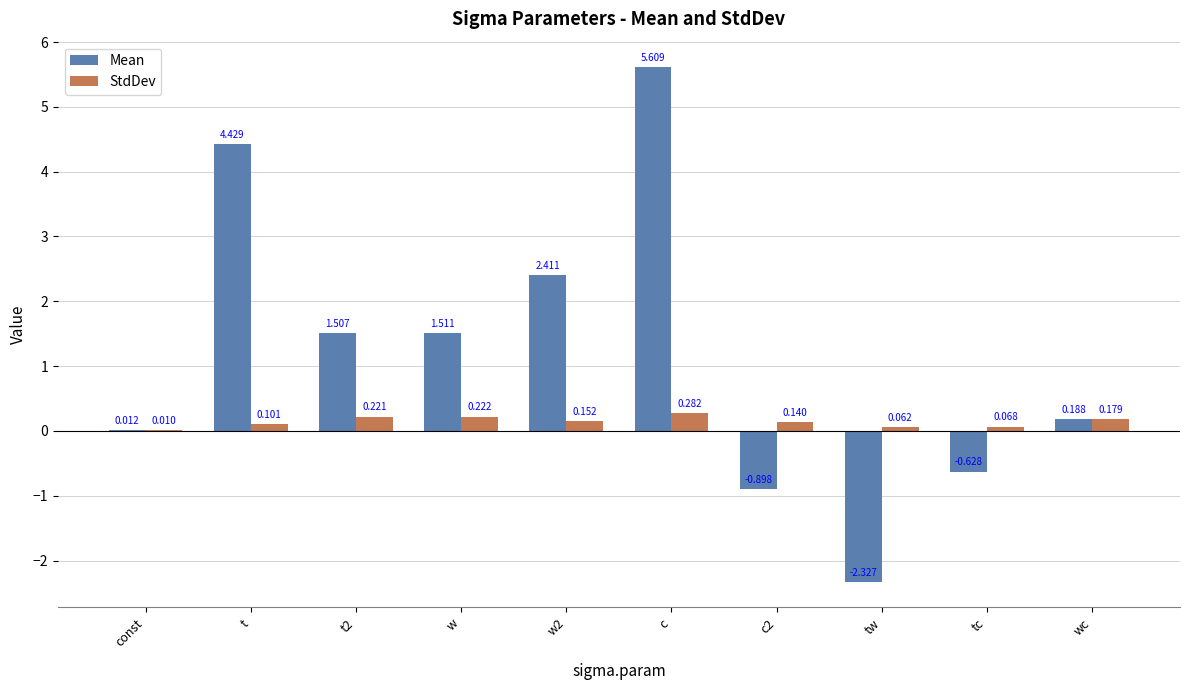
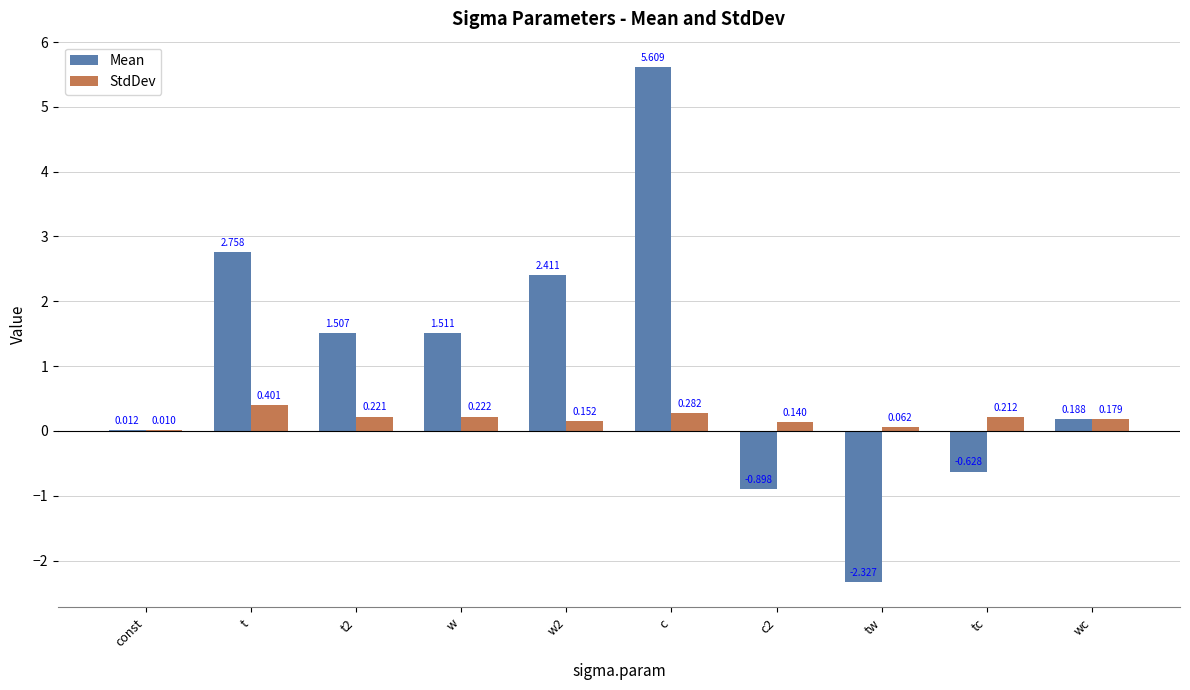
  {
    "Mean": {
      "const": 0.012,
-     "t": 4.429,
+     "t": 2.758,
      "t2": 1.507,
      "w": 1.511,
      "w2": 2.411,
      "c": 5.609,
      "c2": -0.898,
      "tw": -2.327,
      "tc": -0.628,
      "wc": 0.188
    },
    "StdDev": {
      "const": 0.010,
-     "t": 0.101,
+     "t": 0.401,
      "t2": 0.221,
      "w": 0.222,
      "w2": 0.152,
      "c": 0.282,
      "c2": 0.140,
      "tw": 0.062,
-     "tc": 0.068,
+     "tc": 0.212,
      "wc": 0.179
    }
  }
